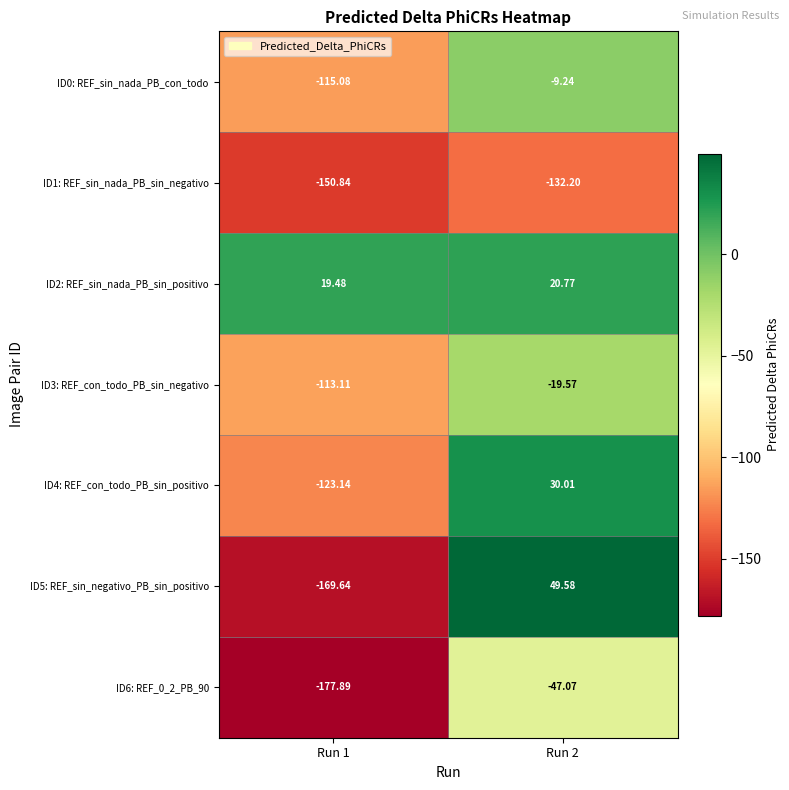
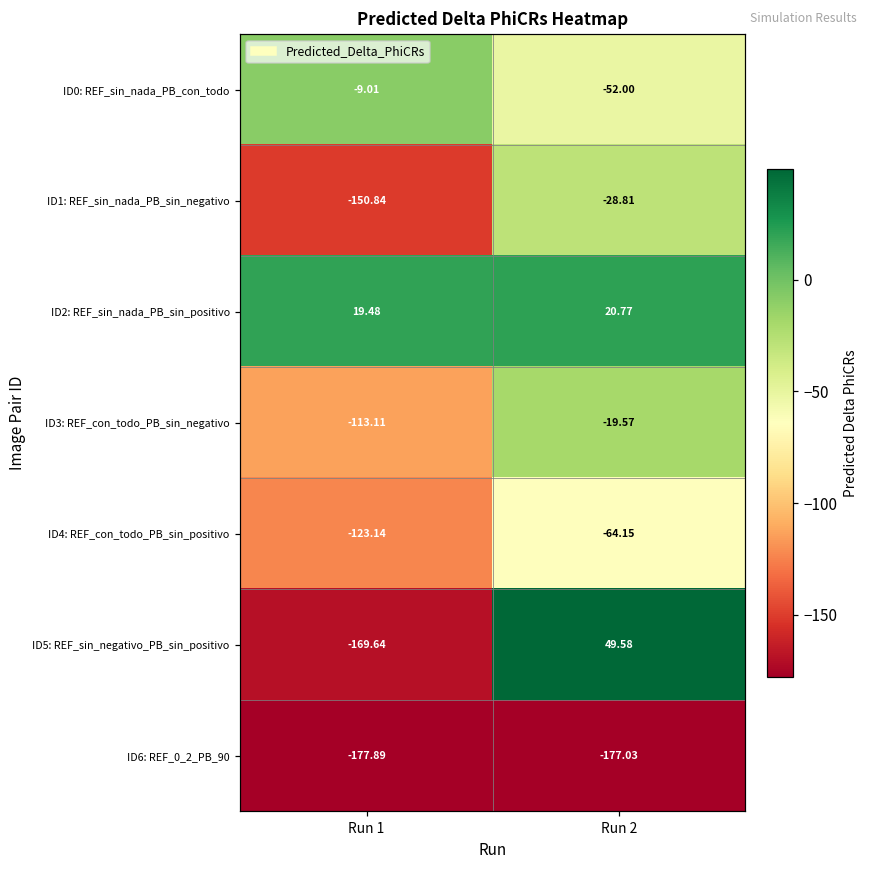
  {
    "ID0: REF_sin_nada_PB_con_todo": {
-     "Run 1": -115.08,
-     "Run 2": -9.24
+     "Run 1": -9.01,
+     "Run 2": -52.00
    },
    "ID1: REF_sin_nada_PB_sin_negativo": {
      "Run 1": -150.84,
-     "Run 2": -132.20
+     "Run 2": -28.81
    },
    "ID2: REF_sin_nada_PB_sin_positivo": {
      "Run 1": 19.48,
      "Run 2": 20.77
    },
    "ID3: REF_con_todo_PB_sin_negativo": {
      "Run 1": -113.11,
      "Run 2": -19.57
    },
    "ID4: REF_con_todo_PB_sin_positivo": {
      "Run 1": -123.14,
-     "Run 2": 30.01
+     "Run 2": -64.15
    },
    "ID5: REF_sin_negativo_PB_sin_positivo": {
      "Run 1": -169.64,
      "Run 2": 49.58
    },
    "ID6: REF_0_2_PB_90": {
      "Run 1": -177.89,
-     "Run 2": -47.07
+     "Run 2": -177.03
    }
  }
